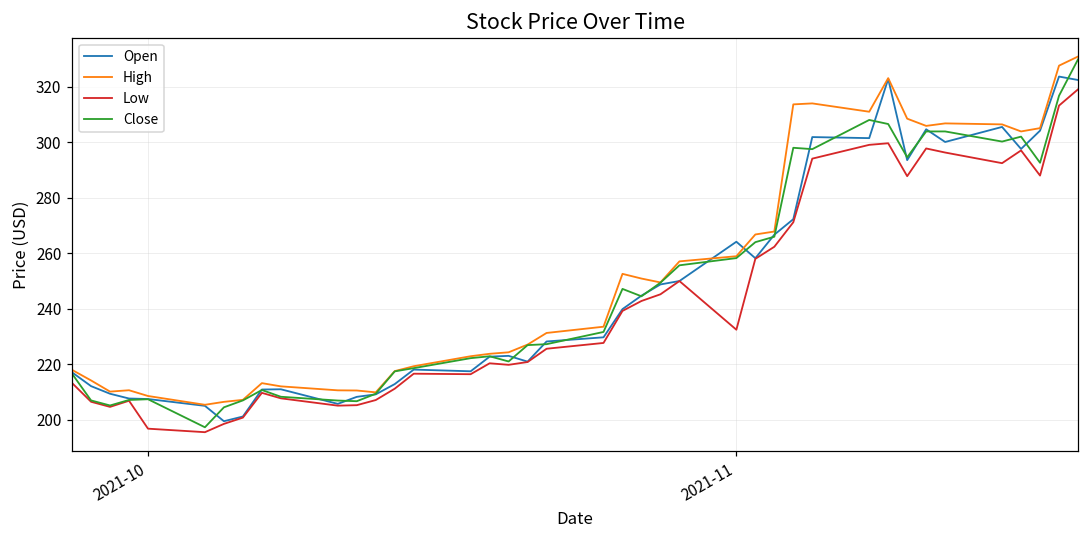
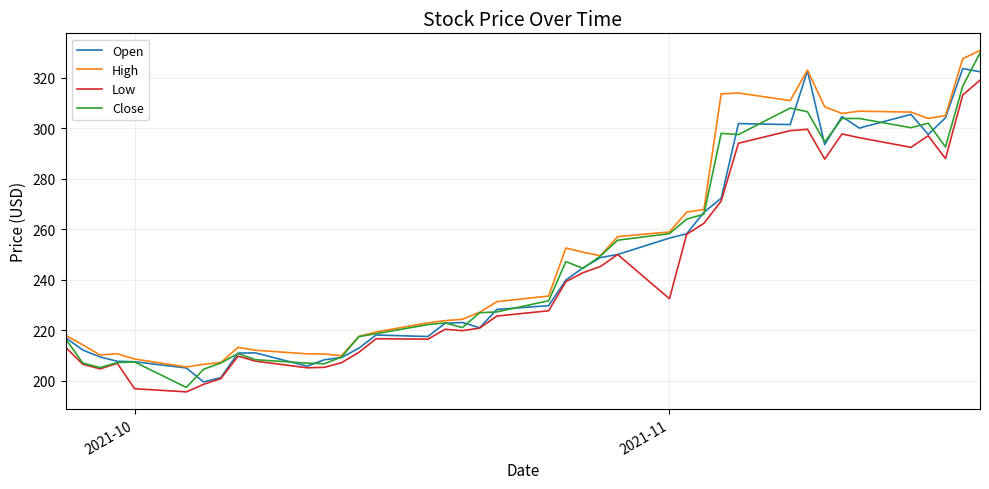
  {
    "Open": {
-     "2021-11": 264
+     "2021-11": 256
    },
    "High": {
      "2021-10": 209
    },
    "Low": {
      "2021-10": 197,
      "2021-11": 232
    }
  }
